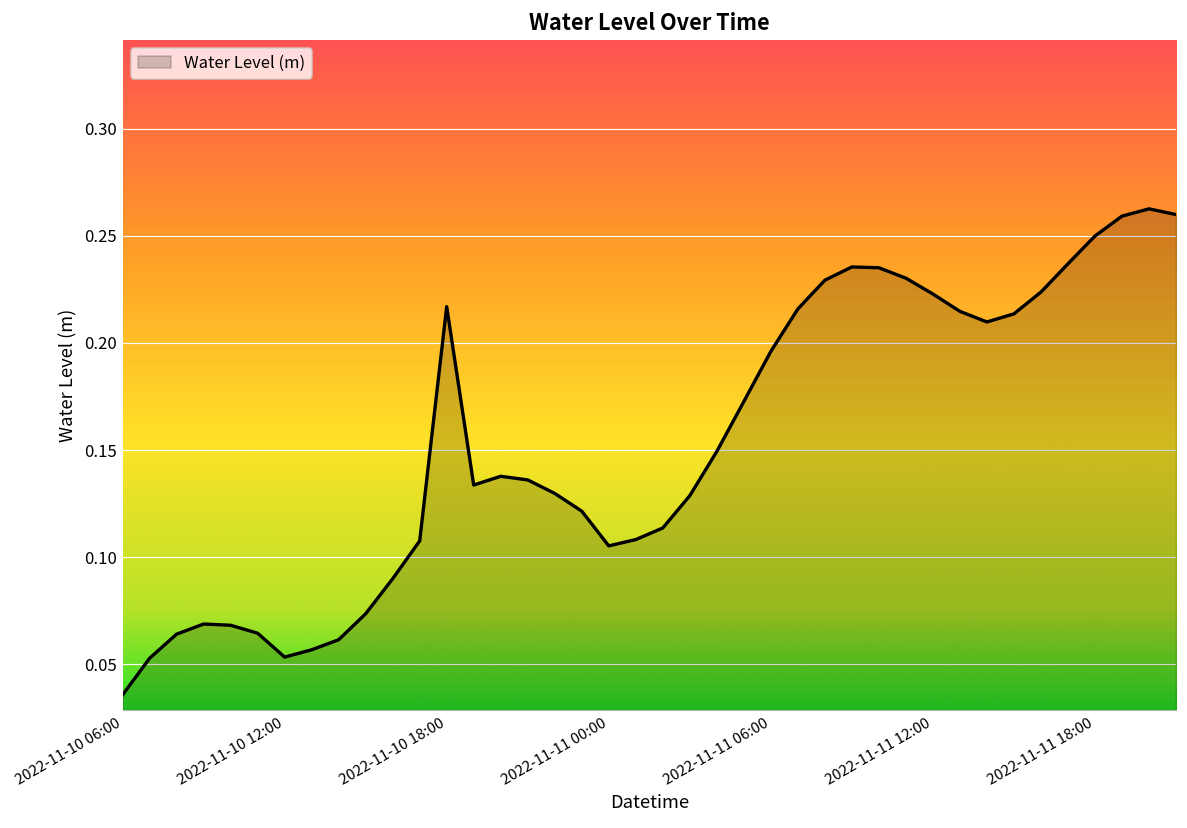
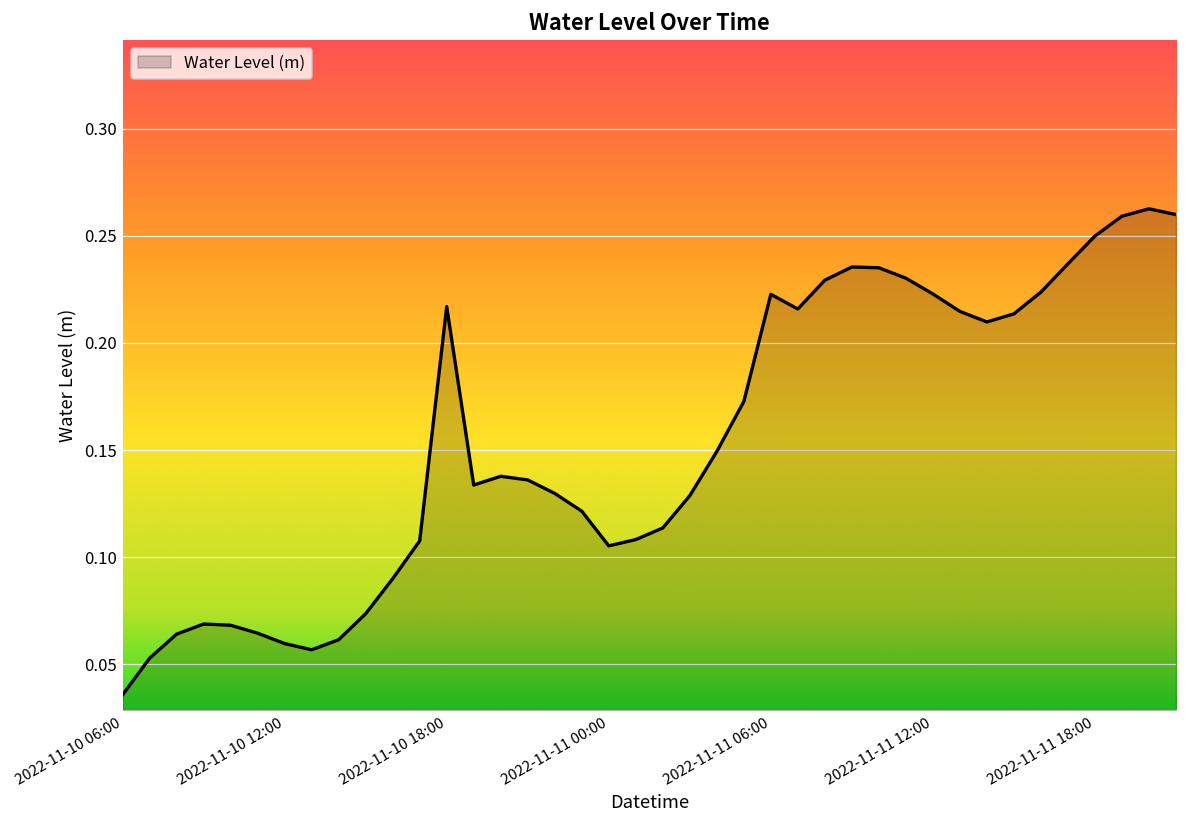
  {
    "2022-11-10 06:00": 0.036,
-   "2022-11-10 12:00": 0.053,
+   "2022-11-10 12:00": 0.060,
    "2022-11-10 18:00": 0.217,
    "2022-11-11 00:00": 0.105,
-   "2022-11-11 06:00": 0.196,
+   "2022-11-11 06:00": 0.223,
    "2022-11-11 12:00": 0.223,
    "2022-11-11 18:00": 0.250
  }
